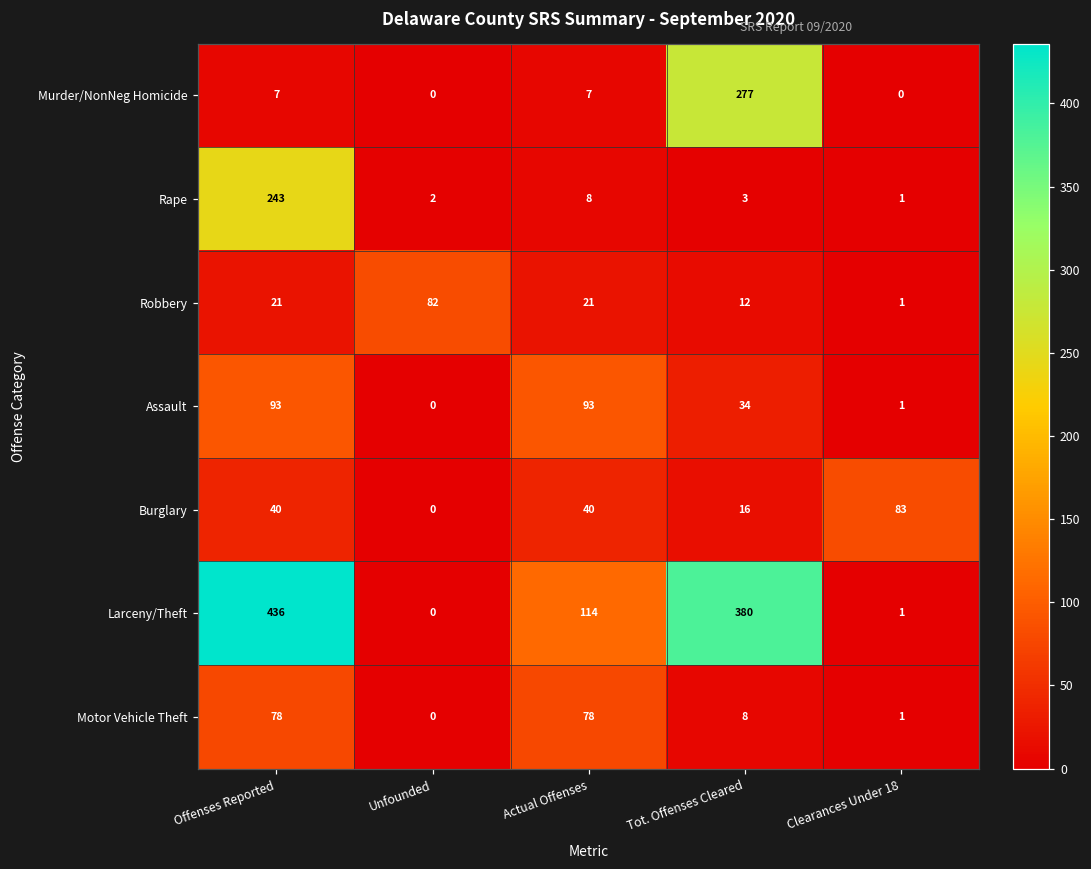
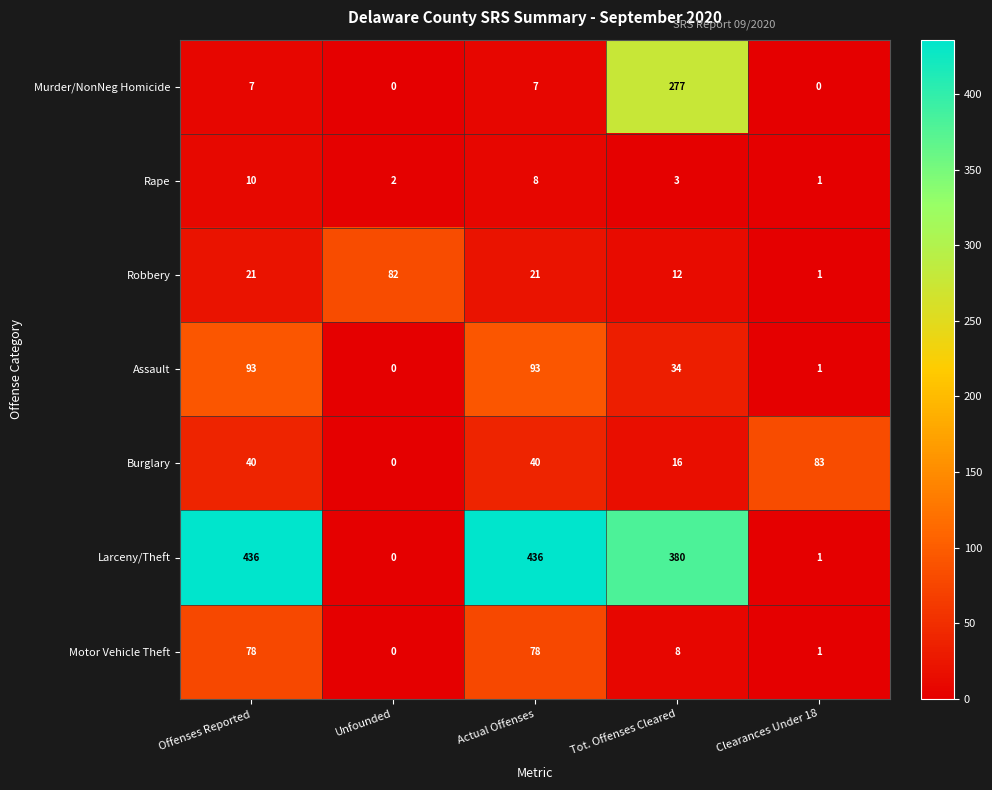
  {
    "Murder/NonNeg Homicide": {
      "Offenses Reported": 7,
      "Unfounded": 0,
      "Actual Offenses": 7,
      "Tot. Offenses Cleared": 277,
      "Clearances Under 18": 0
    },
    "Rape": {
-     "Offenses Reported": 243,
+     "Offenses Reported": 10,
      "Unfounded": 2,
      "Actual Offenses": 8,
      "Tot. Offenses Cleared": 3,
      "Clearances Under 18": 1
    },
    "Robbery": {
      "Offenses Reported": 21,
      "Unfounded": 82,
      "Actual Offenses": 21,
      "Tot. Offenses Cleared": 12,
      "Clearances Under 18": 1
    },
    "Assault": {
      "Offenses Reported": 93,
      "Unfounded": 0,
      "Actual Offenses": 93,
      "Tot. Offenses Cleared": 34,
      "Clearances Under 18": 1
    },
    "Burglary": {
      "Offenses Reported": 40,
      "Unfounded": 0,
      "Actual Offenses": 40,
      "Tot. Offenses Cleared": 16,
      "Clearances Under 18": 83
    },
    "Larceny/Theft": {
      "Offenses Reported": 436,
      "Unfounded": 0,
-     "Actual Offenses": 114,
+     "Actual Offenses": 436,
      "Tot. Offenses Cleared": 380,
      "Clearances Under 18": 1
    },
    "Motor Vehicle Theft": {
      "Offenses Reported": 78,
      "Unfounded": 0,
      "Actual Offenses": 78,
      "Tot. Offenses Cleared": 8,
      "Clearances Under 18": 1
    }
  }
